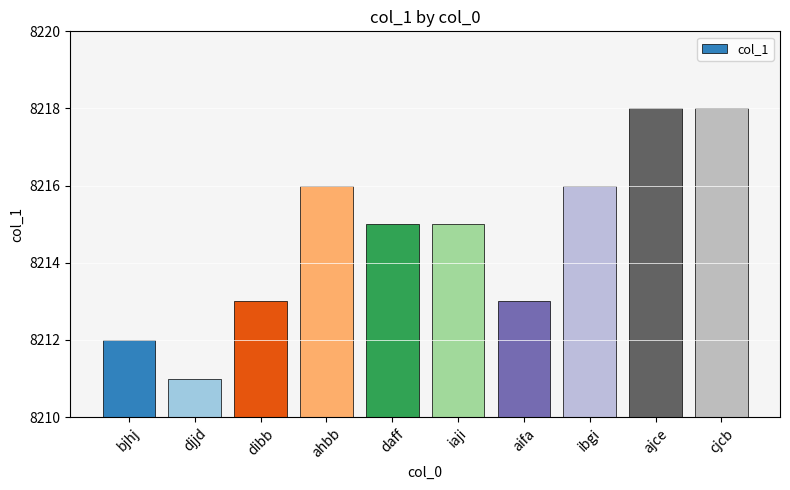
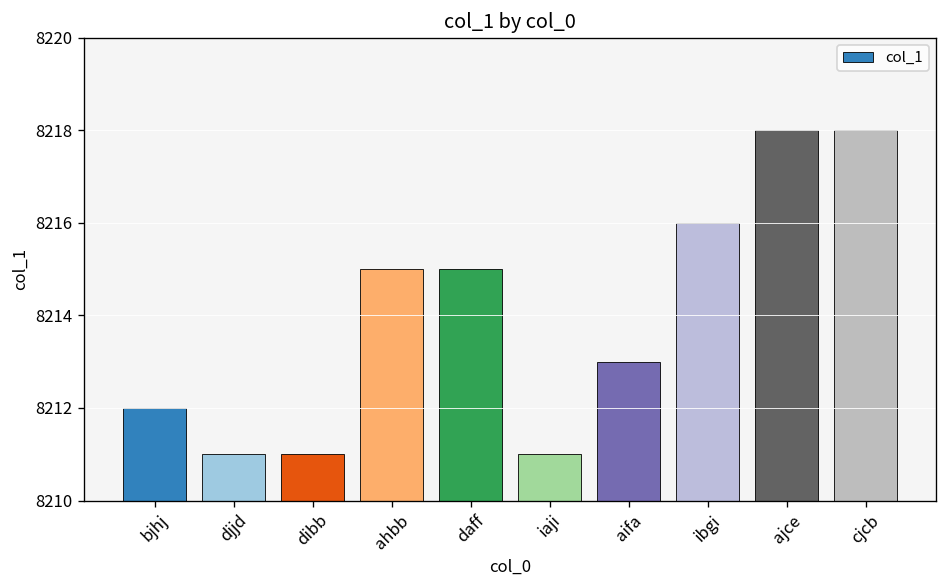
  {
    "bjhj": 8212,
    "djjd": 8211,
-   "dibb": 8213,
-   "ahbb": 8216,
+   "dibb": 8211,
+   "ahbb": 8215,
    "daff": 8215,
-   "iaji": 8215,
+   "iaji": 8211,
    "aifa": 8213,
    "ibgi": 8216,
    "ajce": 8218,
    "cjcb": 8218
  }
